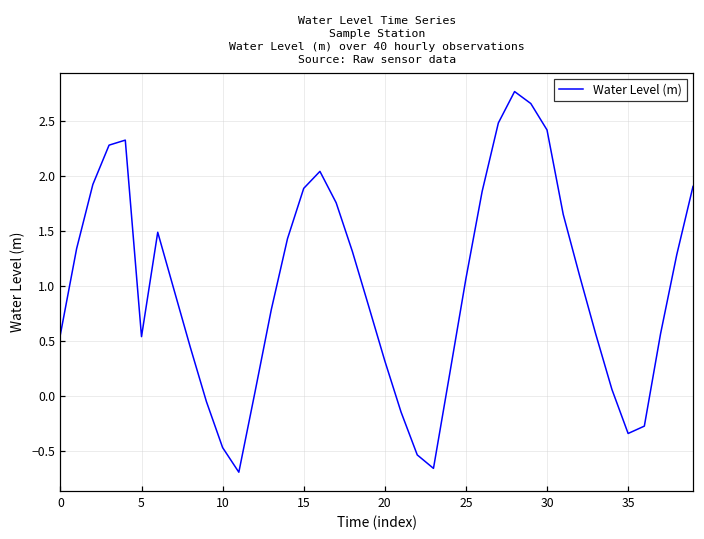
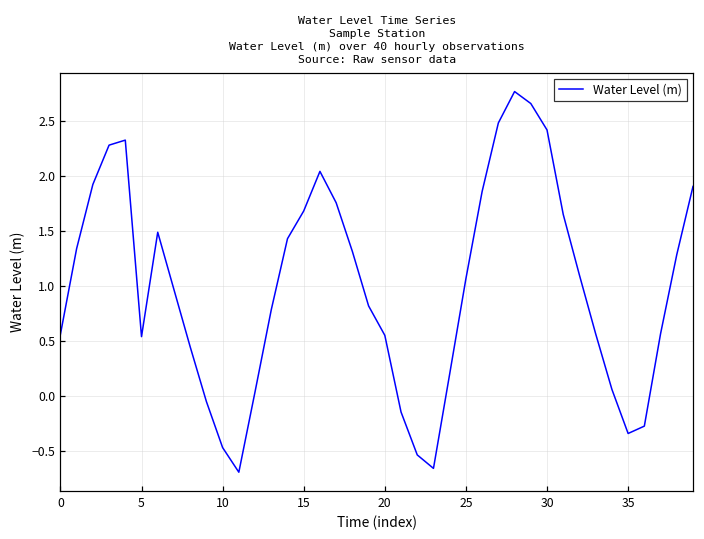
  {
    "0": 0.56,
    "5": 0.54,
    "10": -0.47,
-   "15": 1.89,
-   "20": 0.32,
+   "15": 1.68,
+   "20": 0.55,
    "25": 1.07,
    "30": 2.42,
    "35": -0.34
  }
